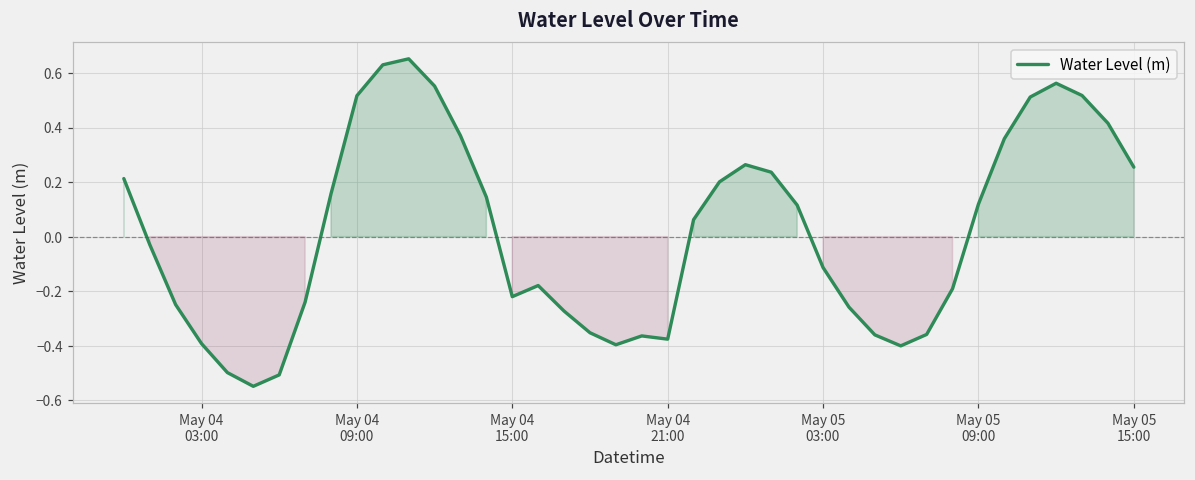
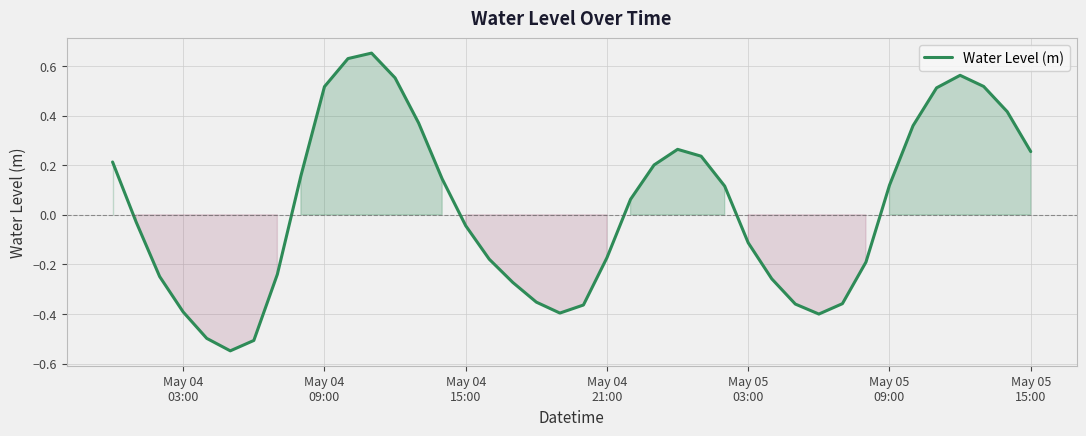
  {
    "May 04 03:00": -0.39,
    "May 04 09:00": 0.52,
-   "May 04 15:00": -0.22,
-   "May 04 21:00": -0.38,
+   "May 04 15:00": -0.04,
+   "May 04 21:00": -0.17,
    "May 05 03:00": -0.11,
    "May 05 09:00": 0.12,
    "May 05 15:00": 0.25
  }
